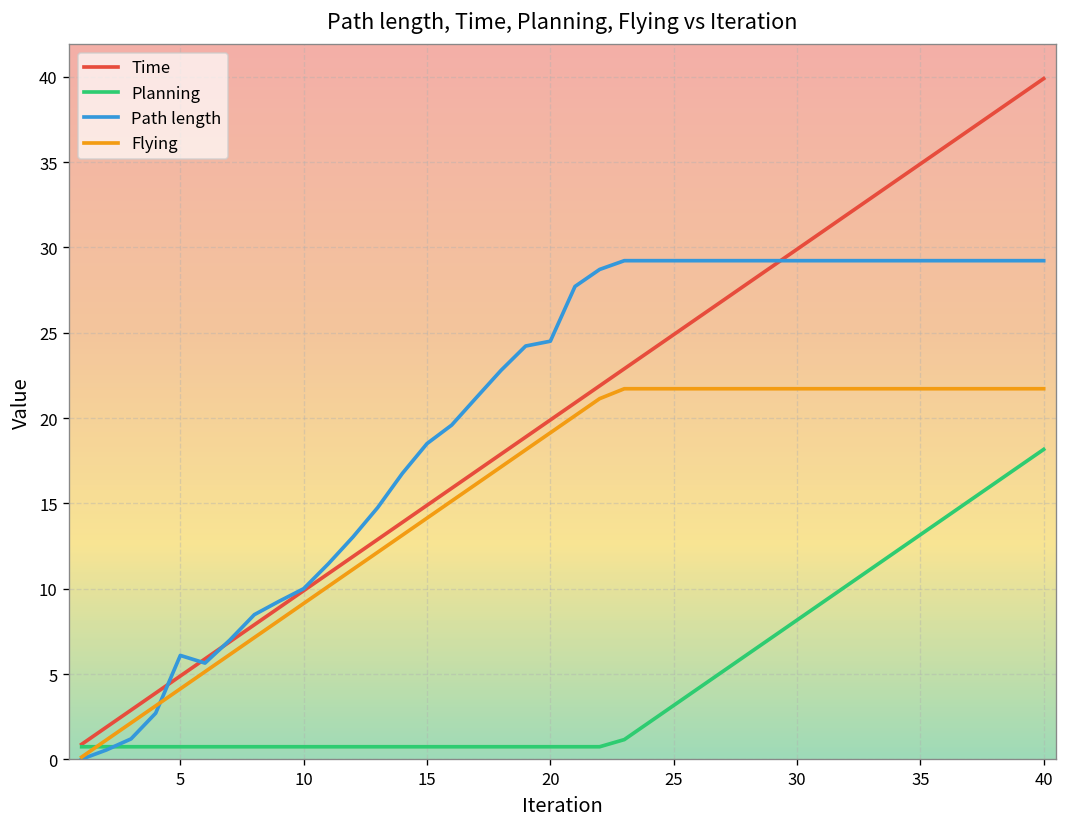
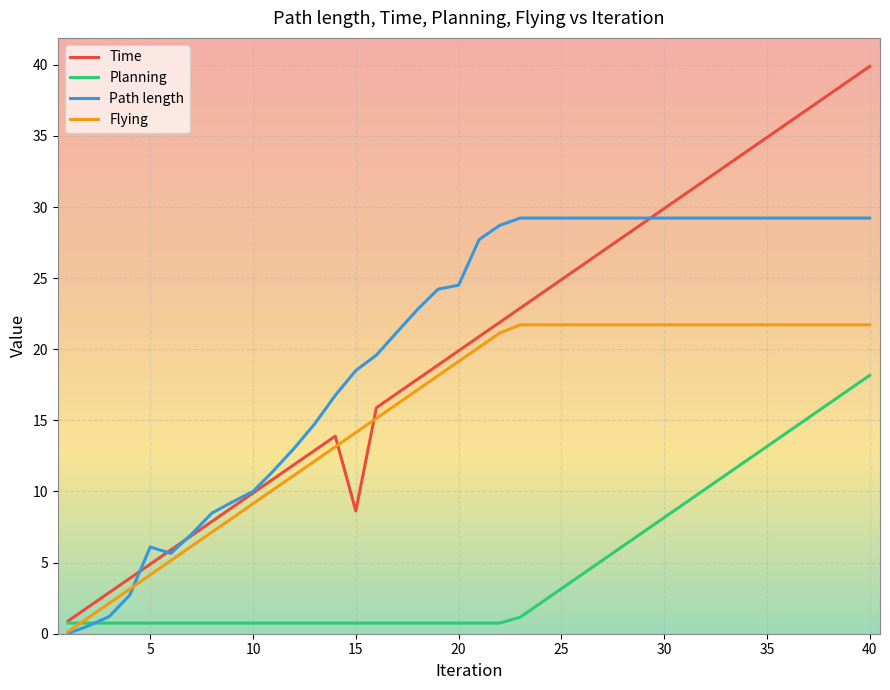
  {
    "Time": {
      "5": 4.9,
-     "15": 14.9,
+     "15": 8.6,
      "20": 19.9,
      "25": 24.9,
      "30": 29.9,
      "35": 34.9,
      "40": 39.9
    },
    "Planning": {
      "5": 0.7,
      "10": 0.7,
      "15": 0.7,
      "20": 0.7,
      "25": 3.2,
      "30": 8.2,
      "35": 13.2,
      "40": 18.2
    },
    "Path length": {
      "5": 6.1,
      "15": 18.5,
      "20": 24.5,
      "25": 29.2,
      "30": 29.2,
      "35": 29.2,
      "40": 29.2
    },
    "Flying": {
      "5": 4.1,
      "10": 9.1,
      "15": 14.1,
      "20": 19.1,
      "25": 21.7,
      "30": 21.7,
      "35": 21.7,
      "40": 21.7
    }
  }
